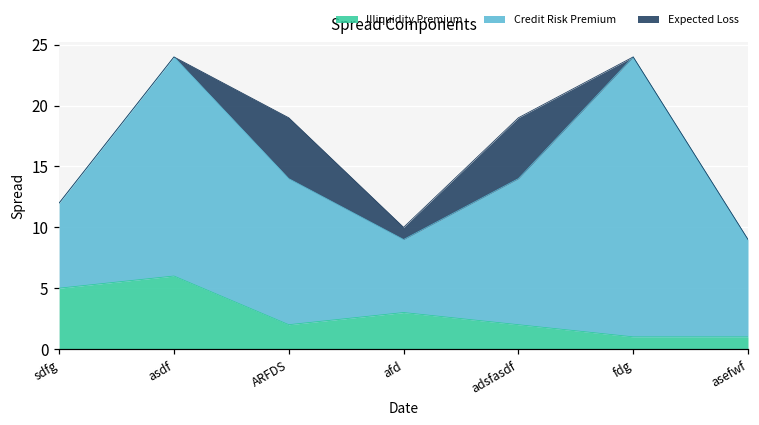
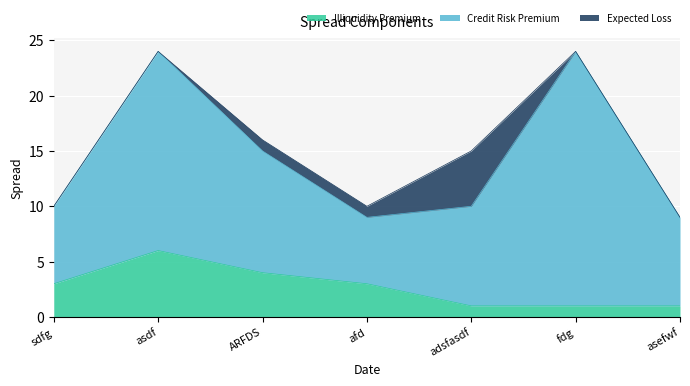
  {
    "Illiquidity Premium": {
-     "sdfg": 5,
+     "sdfg": 3,
      "asdf": 6,
-     "ARFDS": 2,
+     "ARFDS": 4,
      "afd": 3,
-     "adsfasdf": 2,
+     "adsfasdf": 1,
      "fdg": 1,
      "asefwf": 1
    },
    "Credit Risk Premium": {
-     "ARFDS": 12,
+     "ARFDS": 11,
      "afd": 6,
-     "adsfasdf": 12
+     "adsfasdf": 9
    },
    "Expected Loss": {
-     "ARFDS": 5,
+     "ARFDS": 1,
      "afd": 1,
      "adsfasdf": 5
    }
  }
